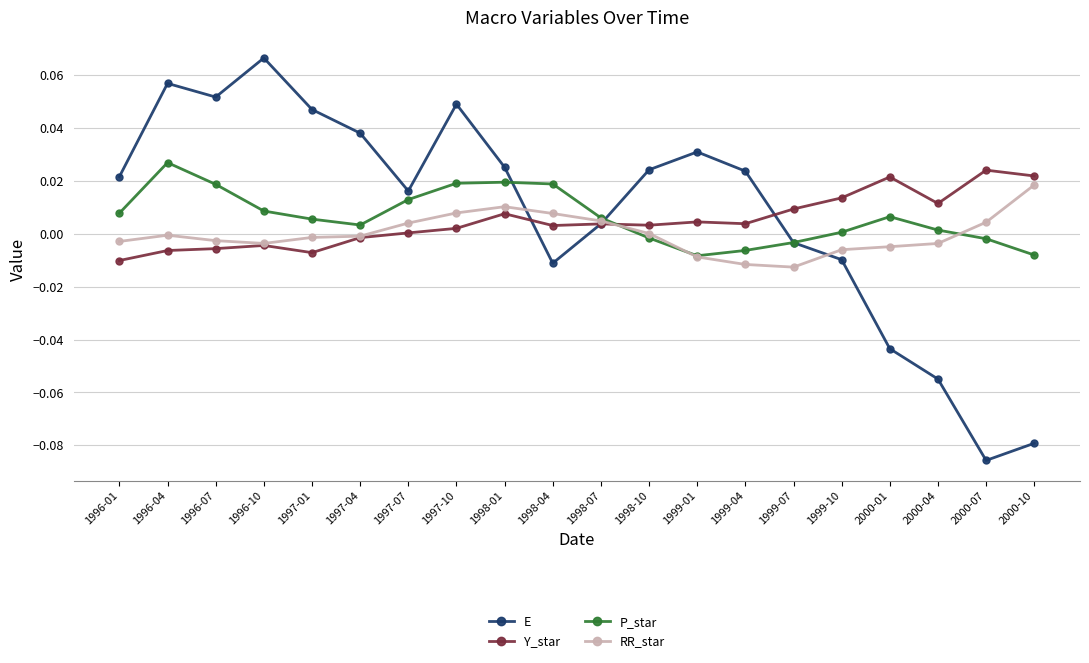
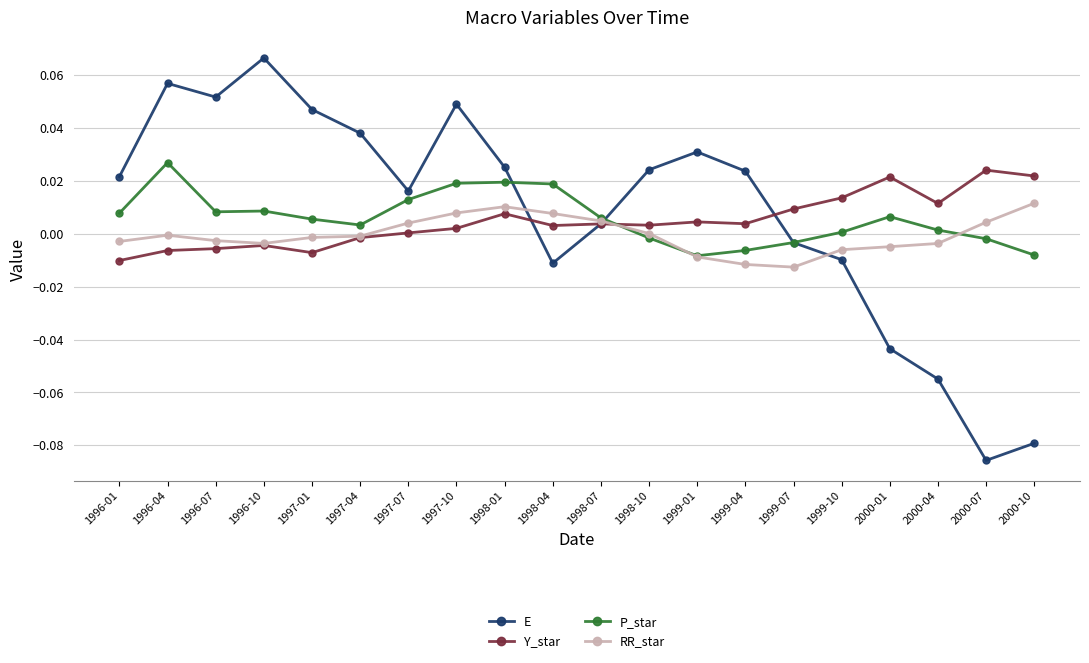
  {
    "E": {
      "1996-01": 0.022,
      "1996-04": 0.057,
      "1996-07": 0.052,
      "1996-10": 0.066,
      "1997-01": 0.047,
      "1997-04": 0.038,
      "1997-07": 0.016,
      "1997-10": 0.049,
      "1998-01": 0.025,
      "1998-04": -0.011,
      "1998-10": 0.024,
      "1999-01": 0.031,
      "1999-04": 0.024,
      "1999-10": -0.010,
      "2000-01": -0.043,
      "2000-04": -0.055,
      "2000-07": -0.086,
      "2000-10": -0.079
    },
    "Y_star": {
      "1996-01": -0.010,
      "1996-04": -0.006,
      "1996-07": -0.006,
      "1997-01": -0.007,
      "1997-07": 0.000,
      "1997-10": 0.002,
      "1998-01": 0.008,
      "1998-04": 0.003,
      "1998-10": 0.003,
      "1999-01": 0.004,
      "1999-04": 0.004,
      "1999-07": 0.009,
      "1999-10": 0.014,
      "2000-01": 0.021,
      "2000-04": 0.011,
      "2000-07": 0.024,
      "2000-10": 0.022
    },
    "P_star": {
      "1996-01": 0.008,
      "1996-04": 0.027,
-     "1996-07": 0.019,
+     "1996-07": 0.008,
      "1996-10": 0.009,
      "1997-01": 0.006,
      "1997-04": 0.003,
      "1997-07": 0.013,
      "1997-10": 0.019,
      "1998-01": 0.019,
      "1998-04": 0.019,
      "1998-07": 0.006,
      "1998-10": -0.002,
      "1999-04": -0.006,
      "1999-10": 0.001,
      "2000-01": 0.006,
      "2000-04": 0.001,
      "2000-07": -0.002,
      "2000-10": -0.008
    },
    "RR_star": {
      "1996-01": -0.003,
      "1996-04": -0.001,
      "1996-07": -0.003,
      "1997-01": -0.001,
      "1997-07": 0.004,
      "1997-10": 0.008,
      "1998-01": 0.010,
      "1998-04": 0.008,
      "1998-07": 0.005,
      "1998-10": 0.000,
      "1999-04": -0.012,
      "1999-07": -0.013,
      "1999-10": -0.006,
      "2000-01": -0.005,
      "2000-04": -0.004,
      "2000-07": 0.004,
-     "2000-10": 0.018
+     "2000-10": 0.012
    }
  }
